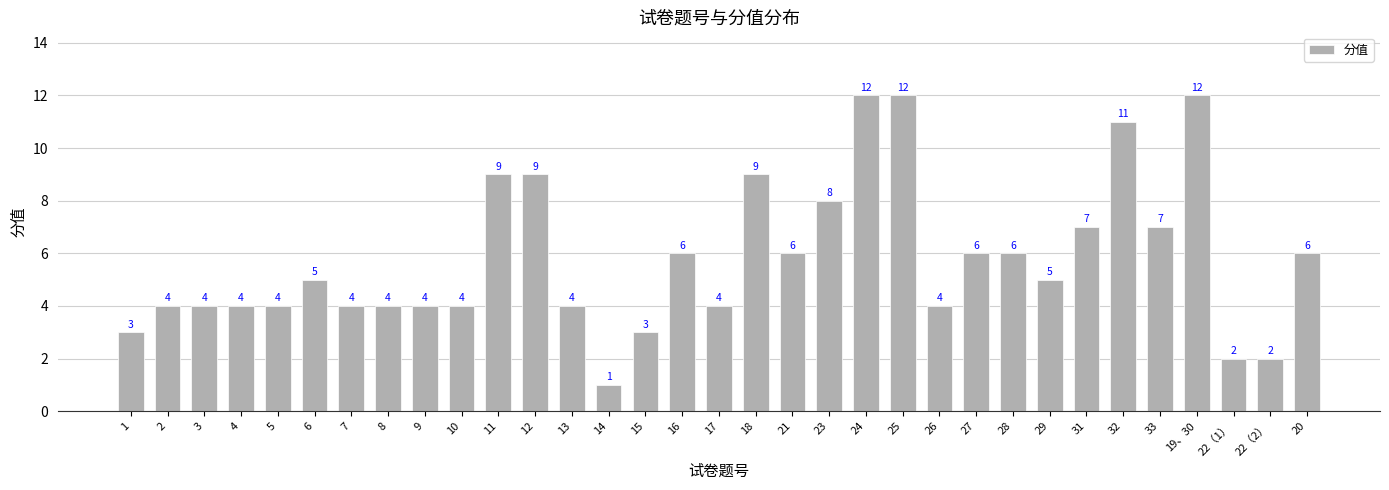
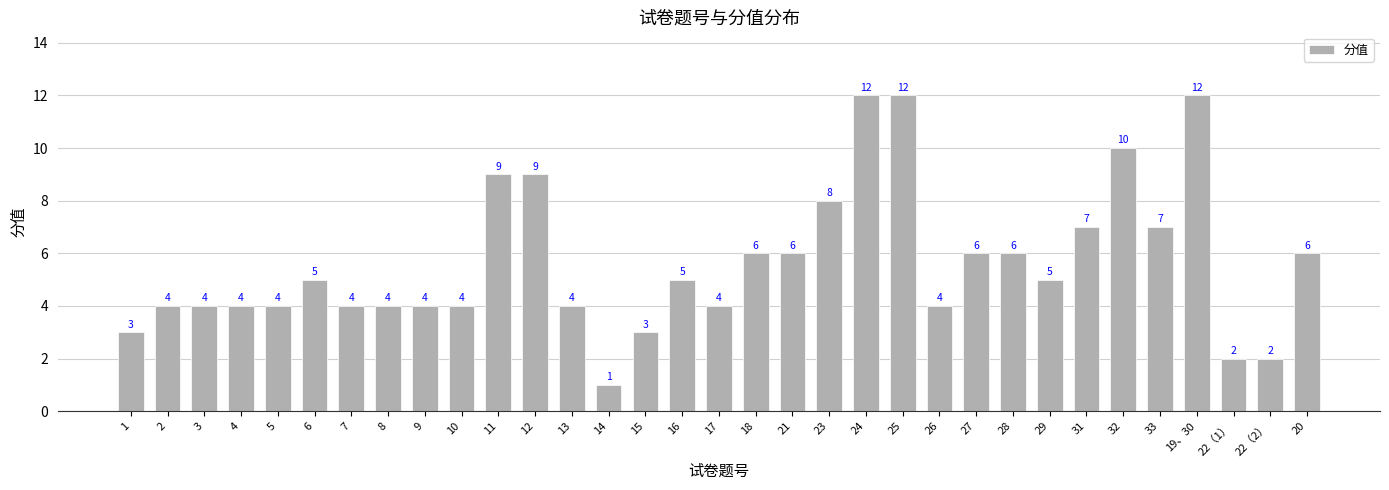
  {
    "1": 3,
    "2": 4,
    "3": 4,
    "4": 4,
    "5": 4,
    "6": 5,
    "7": 4,
    "8": 4,
    "9": 4,
    "10": 4,
    "11": 9,
    "12": 9,
    "13": 4,
    "14": 1,
    "15": 3,
-   "16": 6,
+   "16": 5,
    "17": 4,
-   "18": 9,
+   "18": 6,
    "21": 6,
    "23": 8,
    "24": 12,
    "25": 12,
    "26": 4,
    "27": 6,
    "28": 6,
    "29": 5,
    "31": 7,
-   "32": 11,
+   "32": 10,
    "33": 7,
    "19、30": 12,
    "22（1）": 2,
    "22（2）": 2,
    "20": 6
  }
